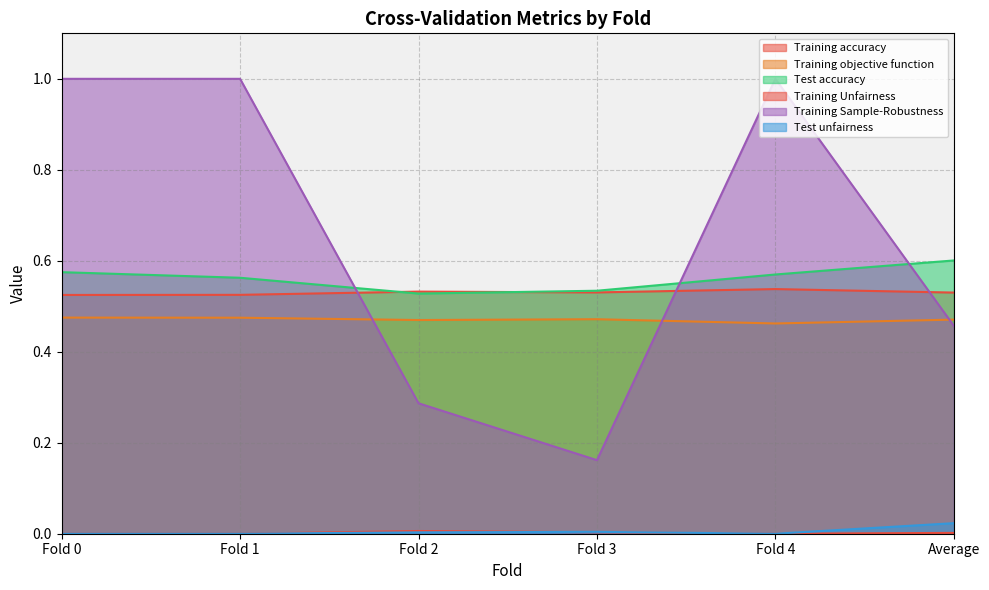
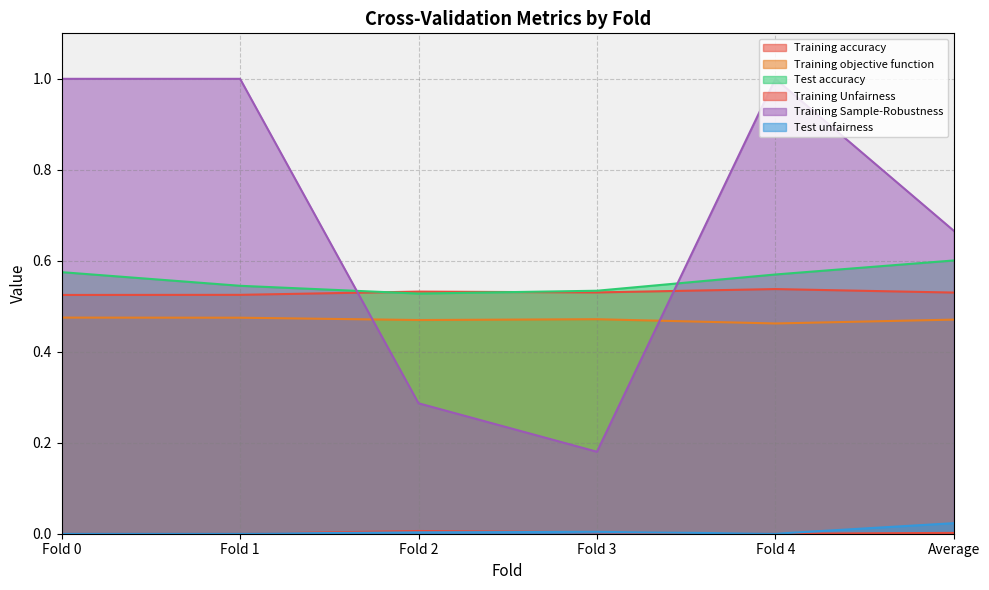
  {
    "Test accuracy": {
      "Fold 0": 0.57,
-     "Fold 1": 0.56,
+     "Fold 1": 0.55,
      "Fold 4": 0.57,
      "Average": 0.60
    },
    "Training Sample-Robustness": {
      "Fold 0": 1.00,
      "Fold 1": 1.00,
      "Fold 2": 0.29,
-     "Fold 3": 0.16,
-     "Average": 0.46
+     "Fold 3": 0.18,
+     "Average": 0.67
    },
    "Test unfairness": {
      "Average": 0.02
    }
  }
